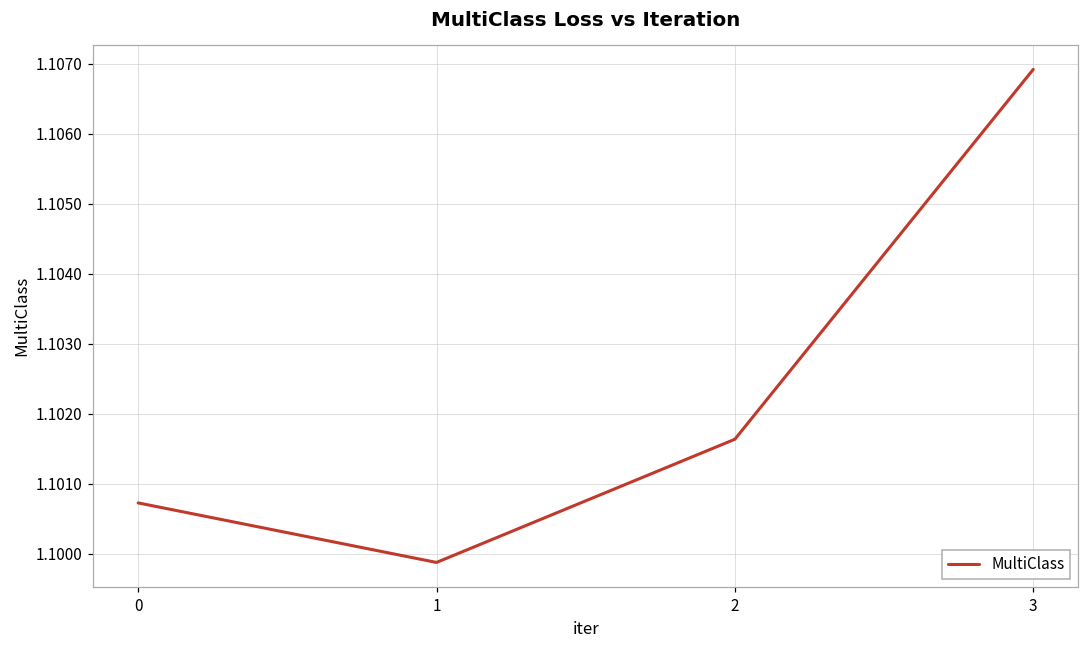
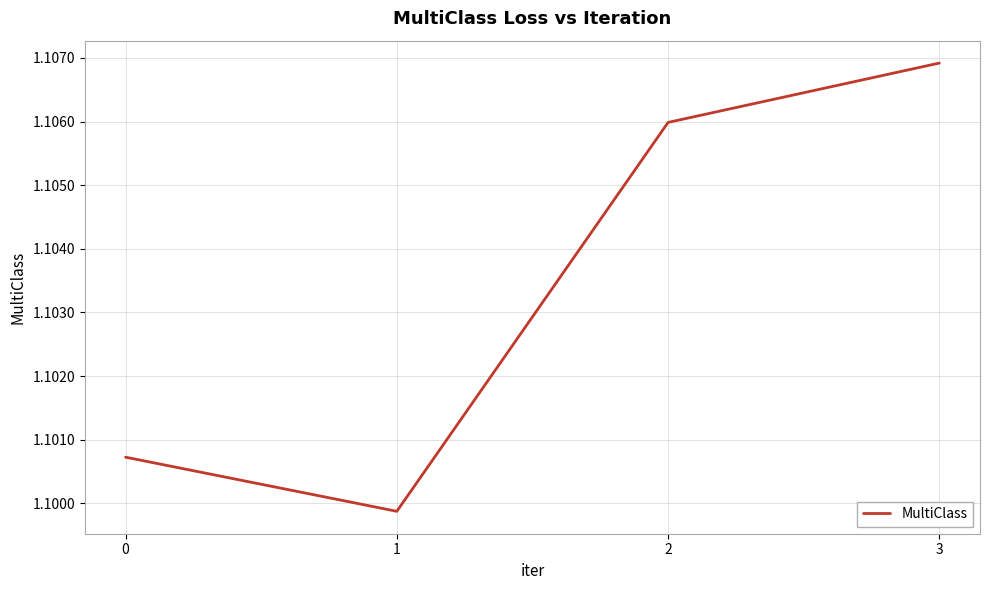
  {
    "0": 1.1007,
    "1": 1.0999,
-   "2": 1.1016,
+   "2": 1.1060,
    "3": 1.1069
  }
